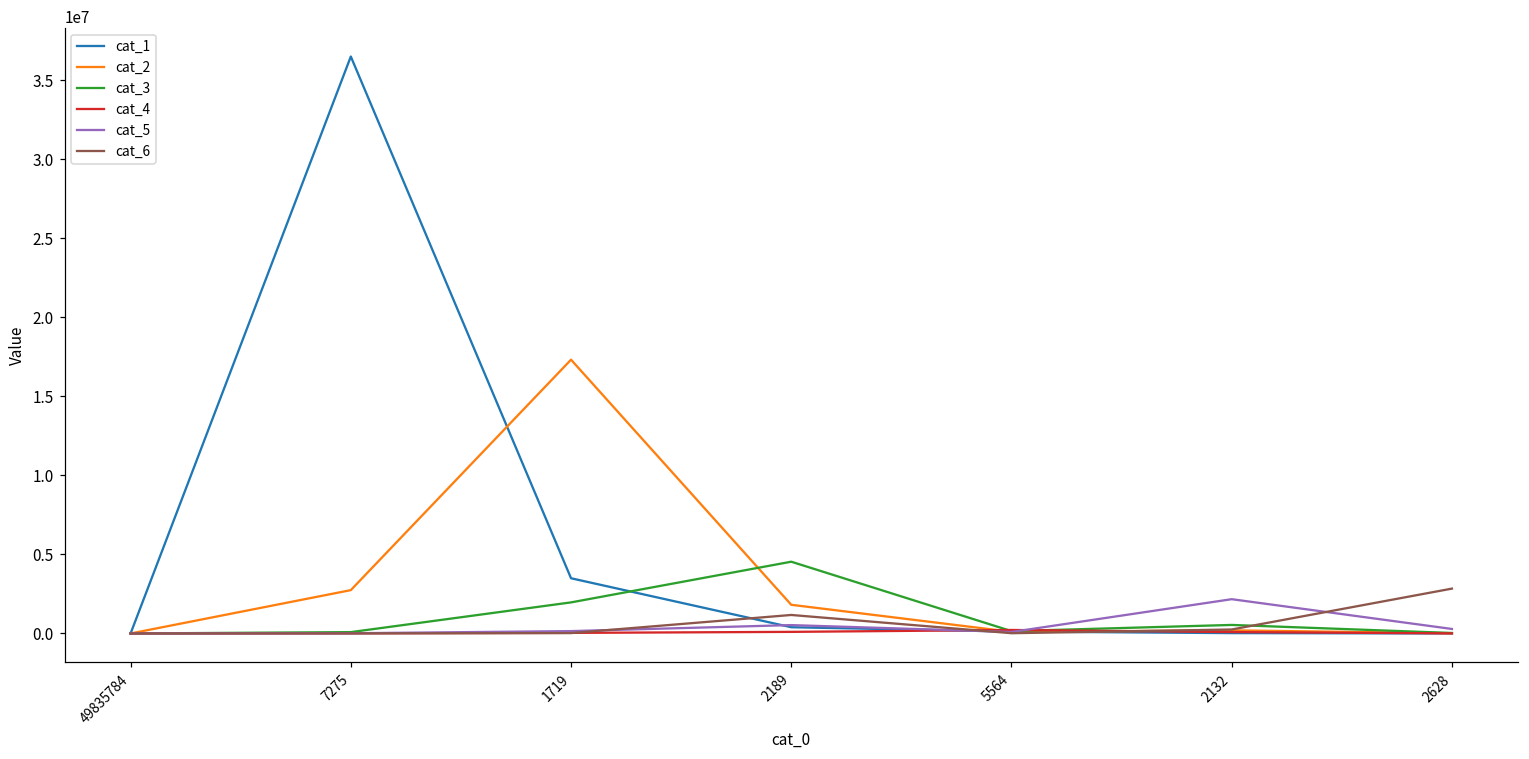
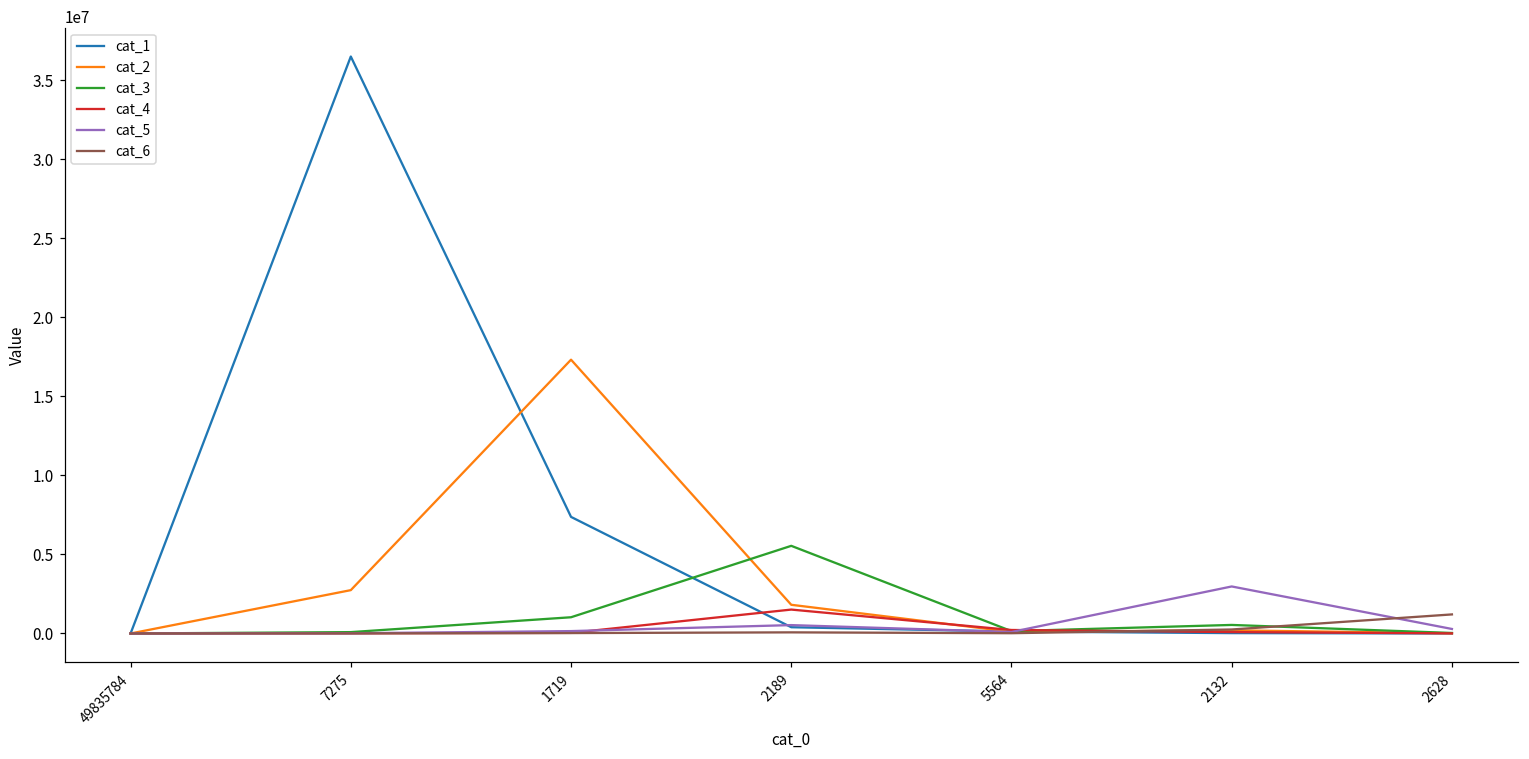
  {
    "cat_1": {
      "7275": 36500000,
-     "1719": 3500000
+     "1719": 7400000
    },
    "cat_2": {
      "7275": 2700000,
      "1719": 17300000,
      "2189": 1800000
    },
    "cat_3": {
-     "1719": 2000000,
-     "2189": 4500000,
+     "1719": 1000000,
+     "2189": 5500000,
      "2132": 500000
    },
    "cat_4": {
-     "2189": 100000
+     "2189": 1500000
    },
    "cat_5": {
-     "2132": 2200000,
+     "2132": 3000000,
      "2628": 300000
    },
    "cat_6": {
-     "2189": 1200000,
-     "2628": 2800000
+     "2189": 100000,
+     "2628": 1200000
    }
  }
